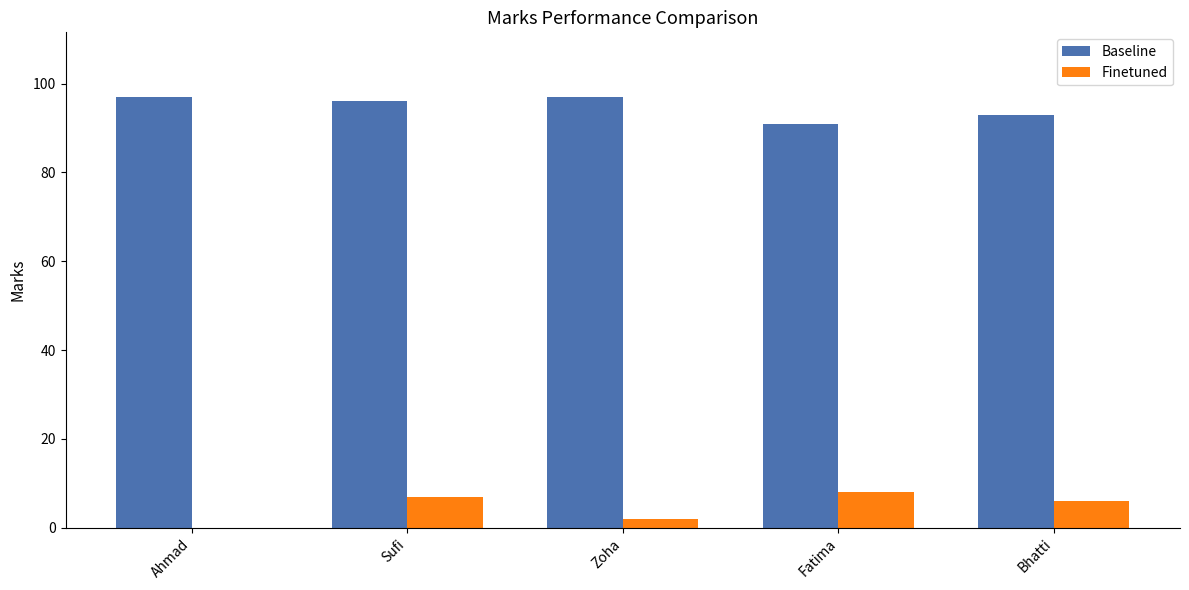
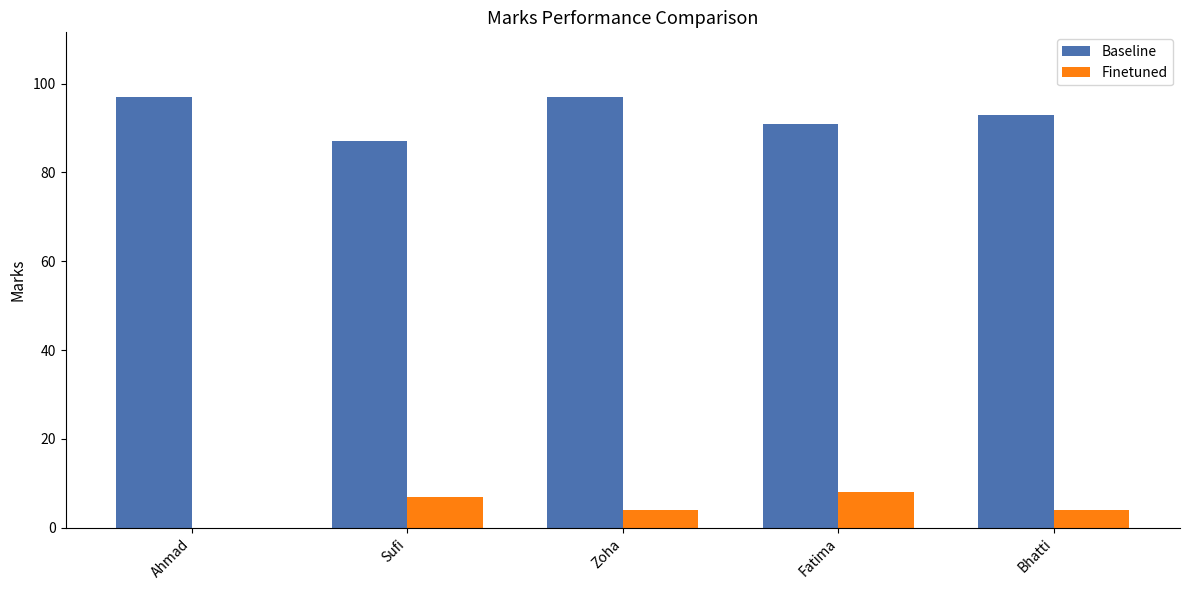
  {
    "Baseline": {
      "Ahmad": 97,
-     "Sufi": 96,
+     "Sufi": 87,
      "Zoha": 97,
      "Fatima": 91,
      "Bhatti": 93
    },
    "Finetuned": {
      "Ahmad": 0,
      "Sufi": 7,
-     "Zoha": 2,
+     "Zoha": 4,
      "Fatima": 8,
-     "Bhatti": 6
+     "Bhatti": 4
    }
  }
